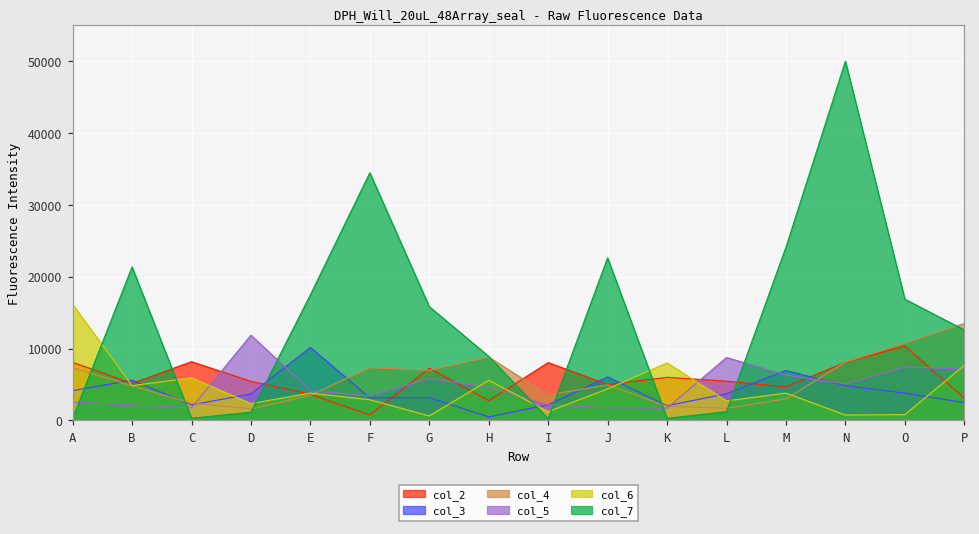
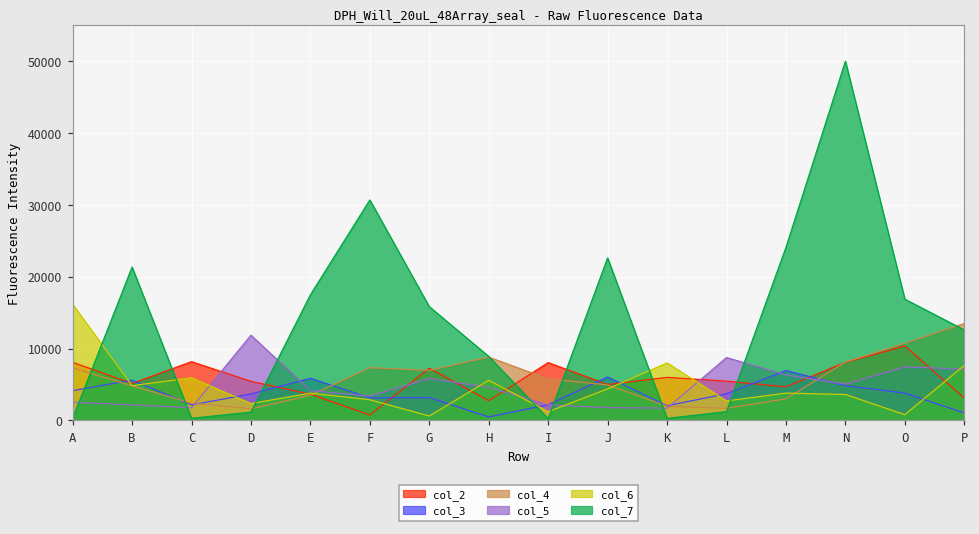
  {
    "col_2": {
      "A": 8000,
      "C": 8000,
      "D": 5000,
      "F": 1000,
      "H": 3000,
      "I": 8000,
      "K": 6000,
      "L": 5000,
      "M": 5000,
      "P": 3000
    },
    "col_3": {
      "A": 4000,
      "B": 6000,
      "D": 4000,
-     "E": 10000,
+     "E": 6000,
      "G": 3000,
      "H": 0,
      "J": 6000,
      "L": 4000,
      "M": 7000,
      "O": 4000,
-     "P": 2000
+     "P": 1000
    },
    "col_4": {
      "A": 7000,
      "D": 2000,
      "F": 7000,
-     "I": 4000,
+     "I": 6000,
      "L": 2000,
      "M": 3000,
      "P": 13000
    },
    "col_5": {
      "A": 3000,
      "B": 2000,
      "C": 2000,
      "D": 12000,
      "G": 6000,
      "H": 5000,
      "J": 2000,
      "L": 9000,
      "M": 6000,
      "O": 7000,
      "P": 7000
    },
    "col_6": {
      "A": 16000,
      "C": 6000,
      "D": 2000,
      "G": 1000,
      "H": 6000,
      "I": 1000,
      "J": 4000,
      "K": 8000,
      "L": 3000,
      "M": 4000,
-     "N": 1000,
+     "N": 4000,
      "O": 1000,
      "P": 8000
    },
    "col_7": {
      "A": 0,
      "B": 21000,
      "C": 0,
      "D": 1000,
      "E": 17000,
-     "F": 34000,
+     "F": 31000,
      "G": 16000,
      "I": 0,
      "J": 23000,
      "K": 0,
      "L": 1000,
      "M": 24000,
      "N": 50000,
      "O": 17000,
      "P": 13000
    }
  }
